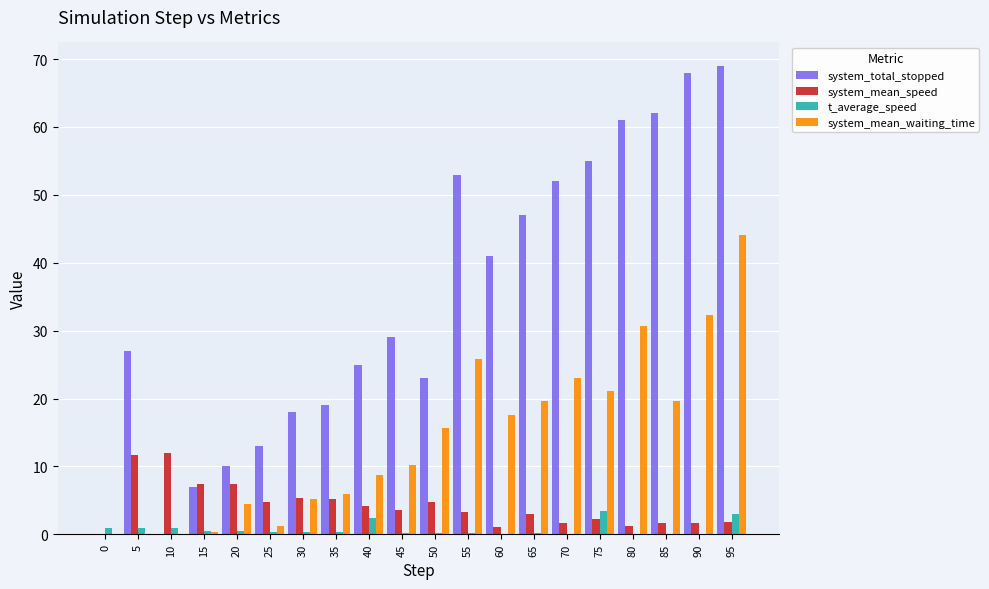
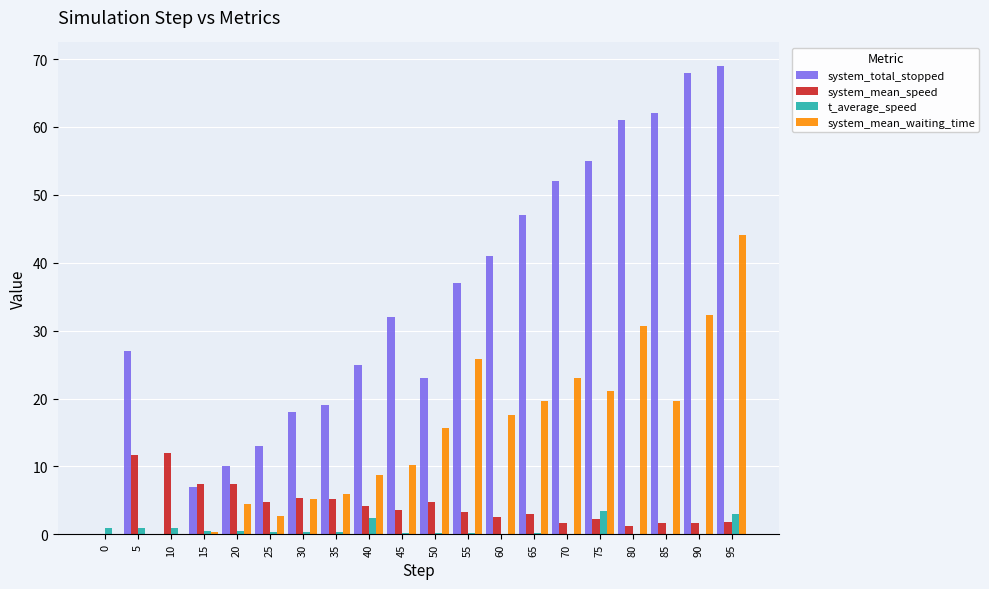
  {
    "system_total_stopped": {
      "0": 0,
      "5": 27,
      "10": 0,
      "15": 7,
      "20": 10,
      "25": 13,
      "30": 18,
      "35": 19,
      "40": 25,
-     "45": 29,
+     "45": 32,
      "50": 23,
-     "55": 53,
+     "55": 37,
      "60": 41,
      "65": 47,
      "70": 52,
      "75": 55,
      "80": 61,
      "85": 62,
      "90": 68,
      "95": 69
    },
    "system_mean_speed": {
      "0": 0,
      "5": 12,
      "10": 12,
      "15": 7,
      "20": 7,
      "25": 5,
      "30": 5,
      "35": 5,
      "40": 4,
      "45": 4,
      "50": 5,
      "55": 3,
-     "60": 1,
+     "60": 3,
      "65": 3,
      "70": 2,
      "75": 2,
      "80": 1,
      "85": 2,
      "90": 2,
      "95": 2
    },
    "t_average_speed": {
      "0": 1,
      "5": 1,
      "10": 1,
      "15": 1,
      "20": 0,
      "40": 2,
      "75": 3,
      "95": 3
    },
    "system_mean_waiting_time": {
      "0": 0,
      "5": 0,
      "10": 0,
      "15": 0,
      "20": 4,
-     "25": 1,
+     "25": 3,
      "30": 5,
      "35": 6,
      "40": 9,
      "45": 10,
      "50": 16,
      "55": 26,
      "60": 18,
      "65": 20,
      "70": 23,
      "75": 21,
      "80": 31,
      "85": 20,
      "90": 32,
      "95": 44
    }
  }
